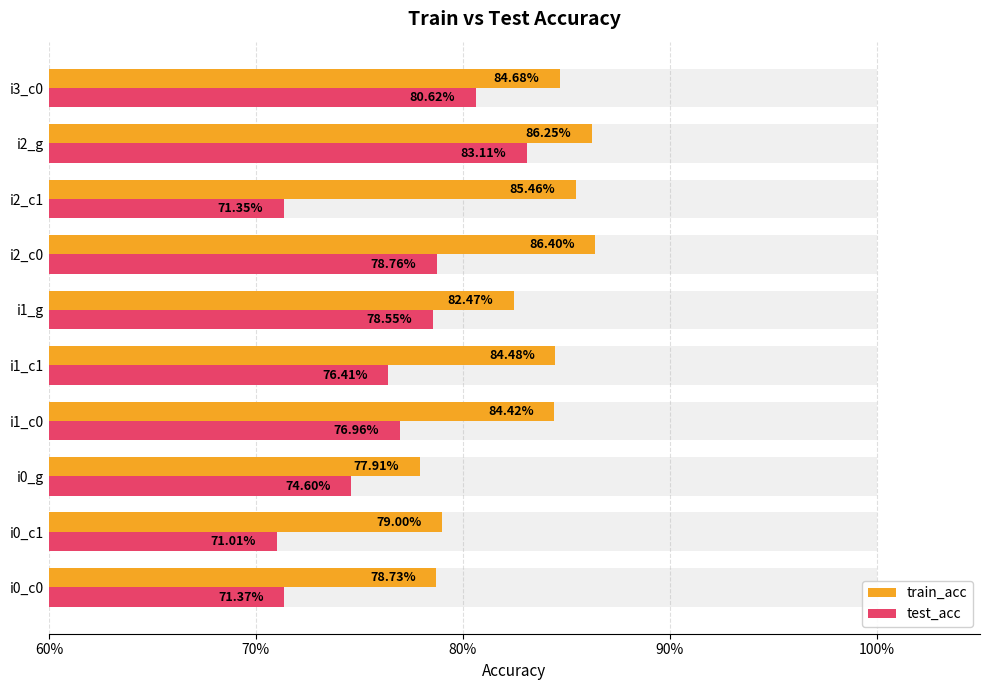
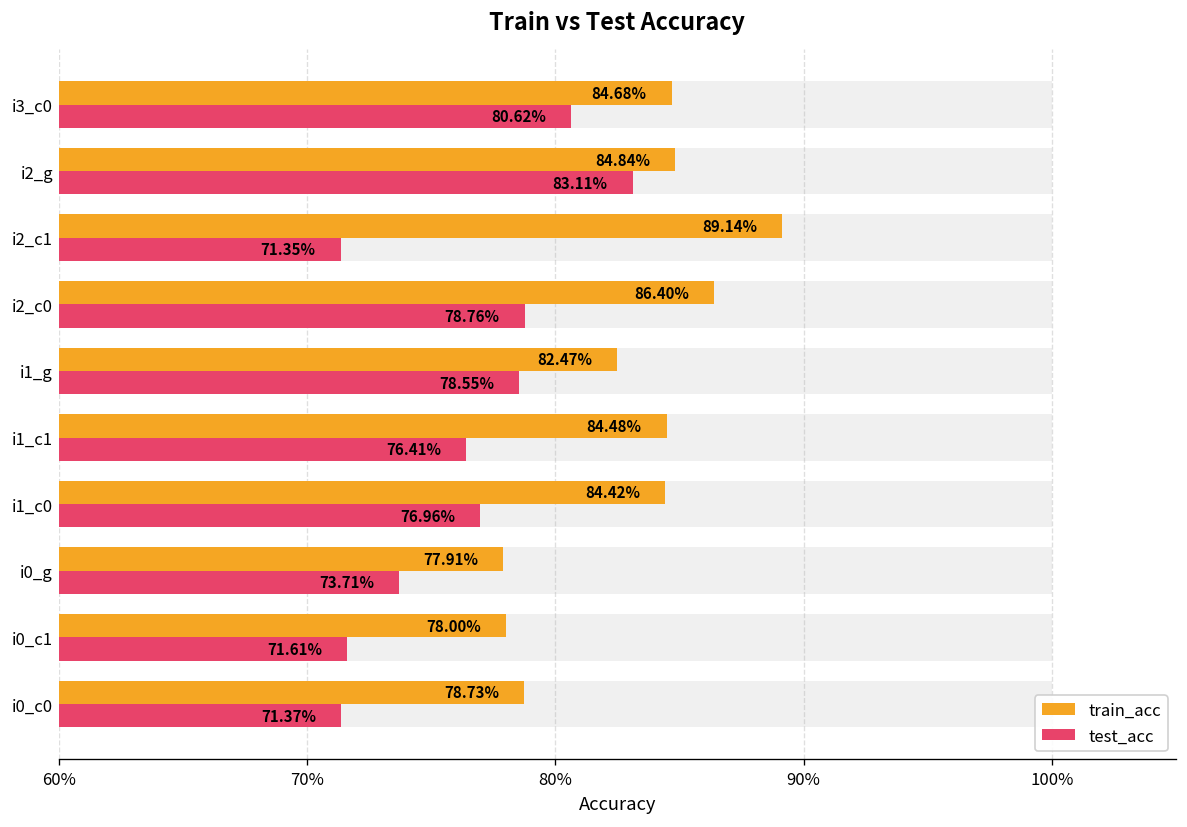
  {
    "train_acc": {
-     "i2_g": "86.25%",
-     "i2_c1": "85.46%",
-     "i0_c1": "79.00%"
+     "i2_g": "84.84%",
+     "i2_c1": "89.14%",
+     "i0_c1": "78.00%"
    },
    "test_acc": {
-     "i0_g": "74.60%",
-     "i0_c1": "71.01%"
+     "i0_g": "73.71%",
+     "i0_c1": "71.61%"
    }
  }
